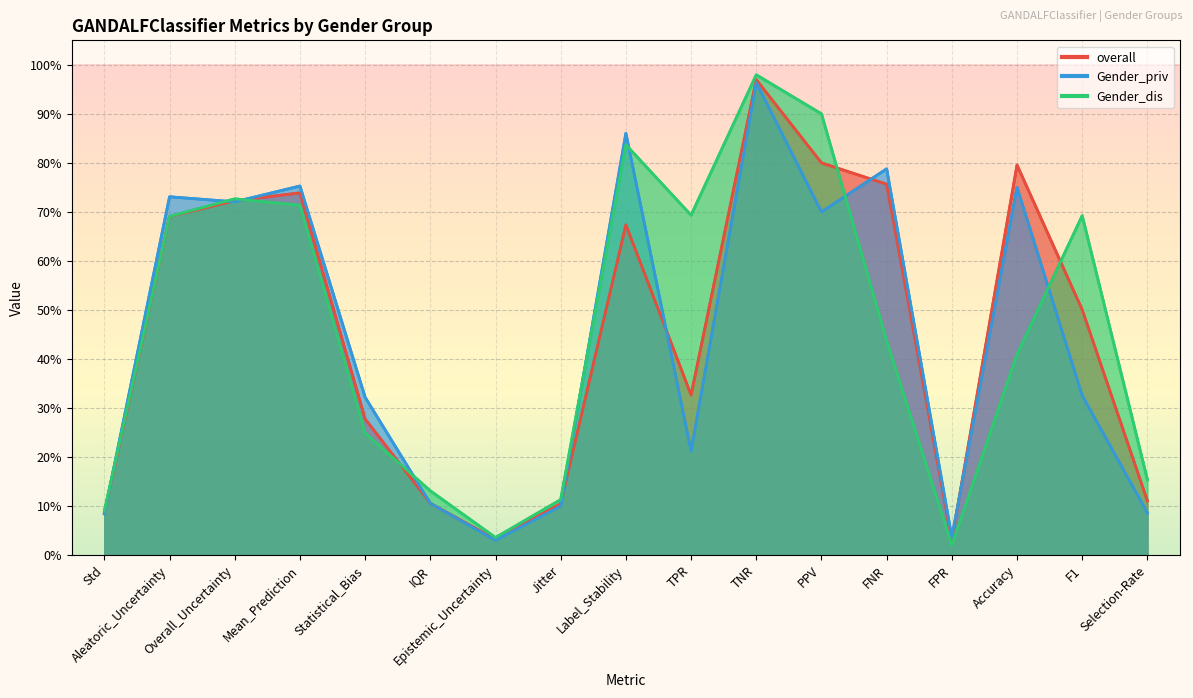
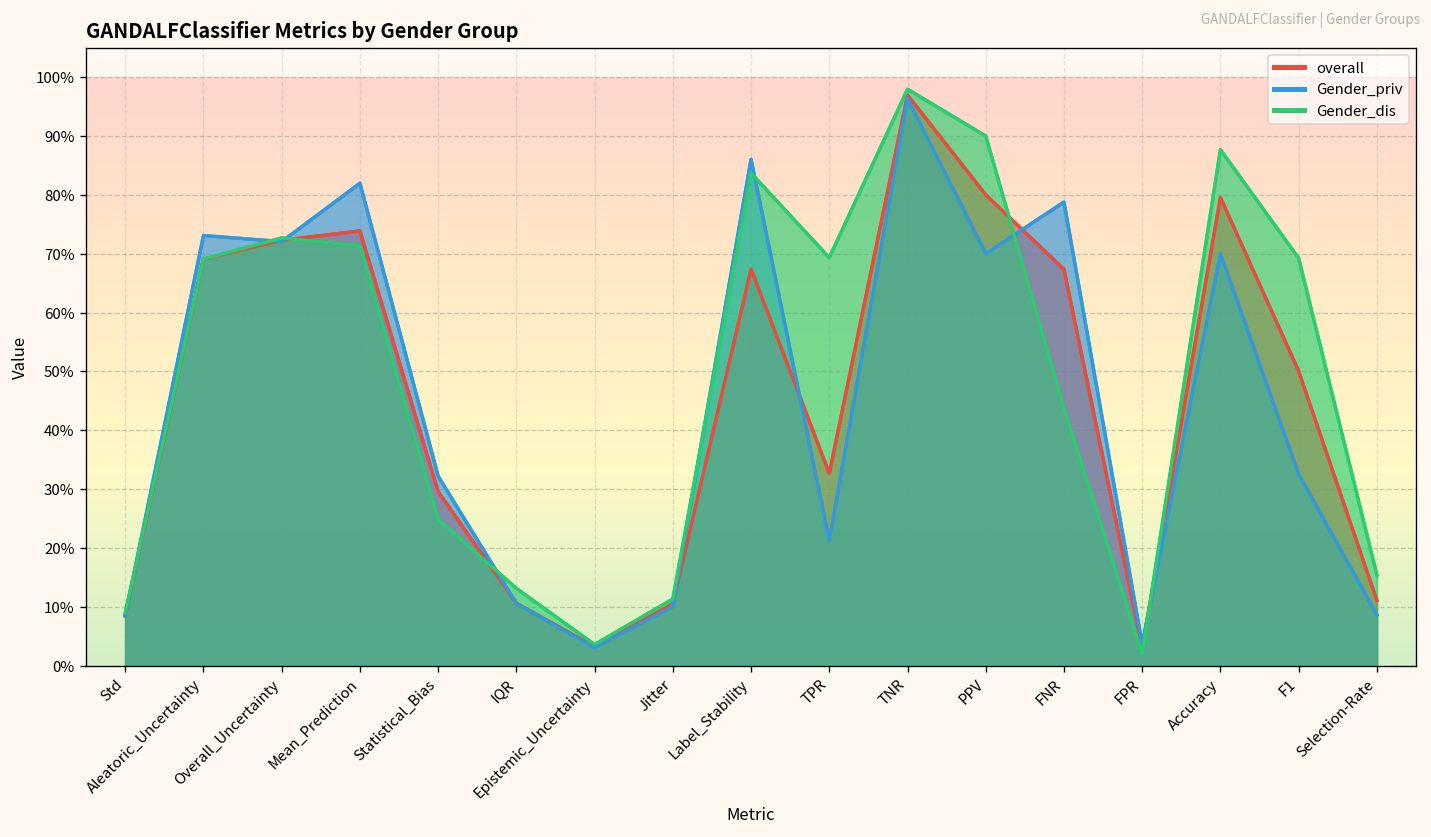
  {
    "overall": {
      "Mean_Prediction": "74%",
-     "Statistical_Bias": "28%",
+     "Statistical_Bias": "30%",
      "Label_Stability": "67%",
      "TPR": "33%",
      "TNR": "97%",
      "PPV": "80%",
-     "FNR": "76%",
+     "FNR": "67%",
      "FPR": "3%",
      "Accuracy": "80%",
      "F1": "50%",
      "Selection-Rate": "11%"
    },
    "Gender_priv": {
      "Aleatoric_Uncertainty": "73%",
-     "Mean_Prediction": "75%",
+     "Mean_Prediction": "82%",
      "Statistical_Bias": "32%",
      "Label_Stability": "86%",
      "TPR": "21%",
      "TNR": "96%",
      "PPV": "70%",
      "FNR": "79%",
      "FPR": "4%",
-     "Accuracy": "75%",
+     "Accuracy": "70%",
      "F1": "33%",
      "Selection-Rate": "9%"
    },
    "Gender_dis": {
      "Mean_Prediction": "71%",
      "Statistical_Bias": "25%",
      "IQR": "13%",
      "Jitter": "11%",
      "Label_Stability": "84%",
      "TPR": "69%",
      "TNR": "98%",
      "PPV": "90%",
      "FNR": "44%",
      "FPR": "2%",
-     "Accuracy": "41%",
+     "Accuracy": "88%",
      "F1": "69%",
      "Selection-Rate": "15%"
    }
  }
